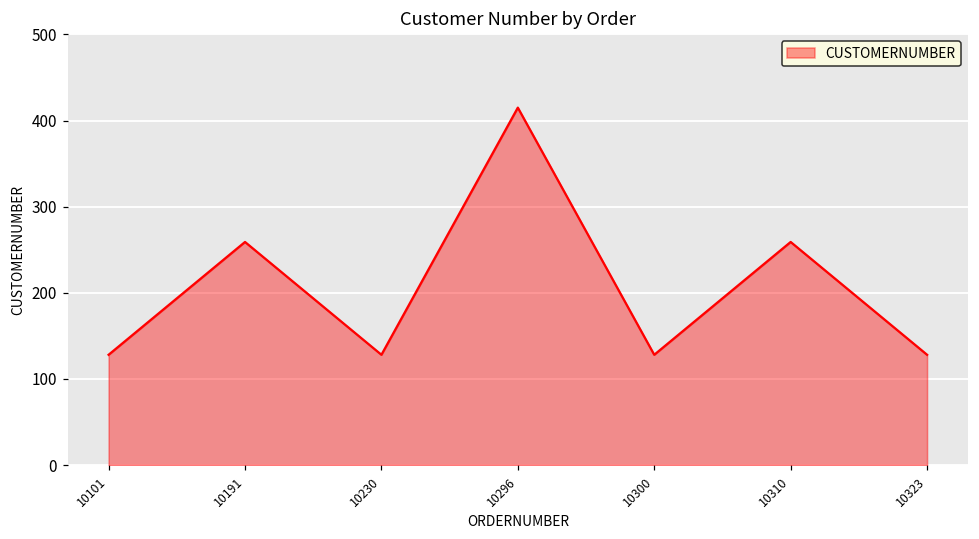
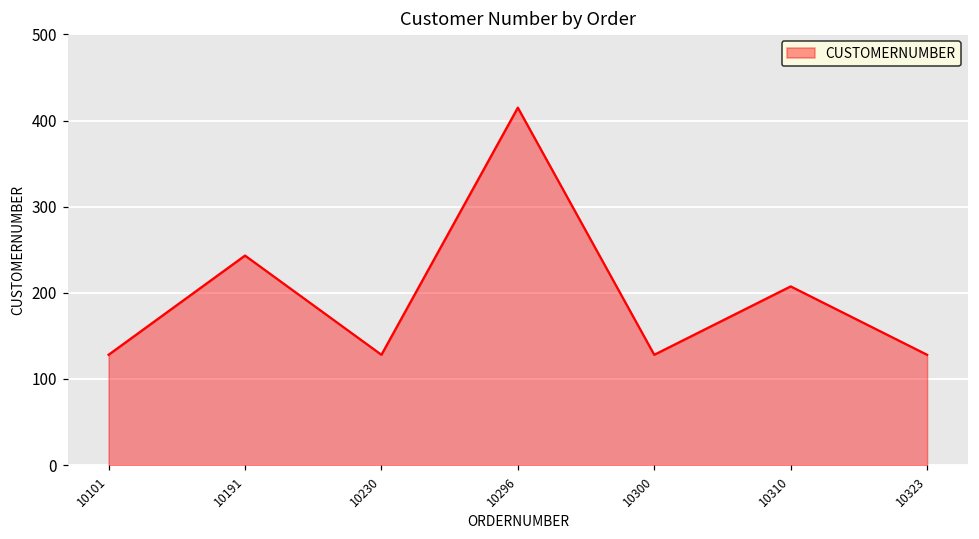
  {
    "10101": 130,
-   "10191": 260,
+   "10191": 240,
    "10230": 130,
    "10296": 420,
    "10300": 130,
-   "10310": 260,
+   "10310": 210,
    "10323": 130
  }
